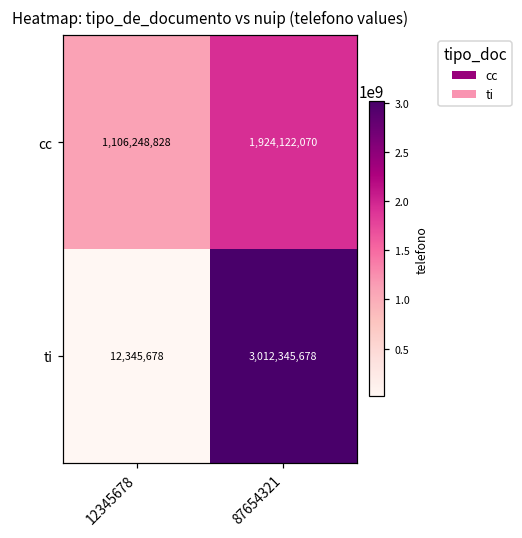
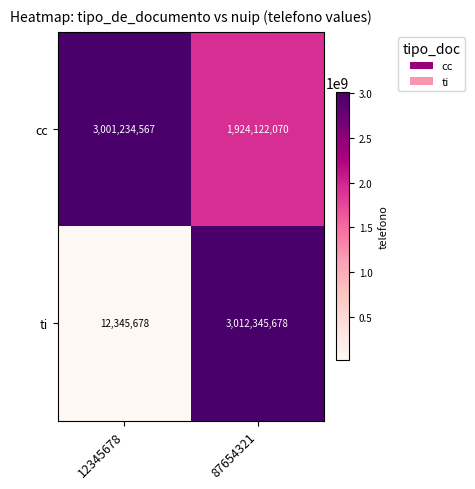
  {
    "cc": {
-     "12345678": "1,106,248,828",
+     "12345678": "3,001,234,567",
      "87654321": "1,924,122,070"
    },
    "ti": {
      "12345678": "12,345,678",
      "87654321": "3,012,345,678"
    }
  }
